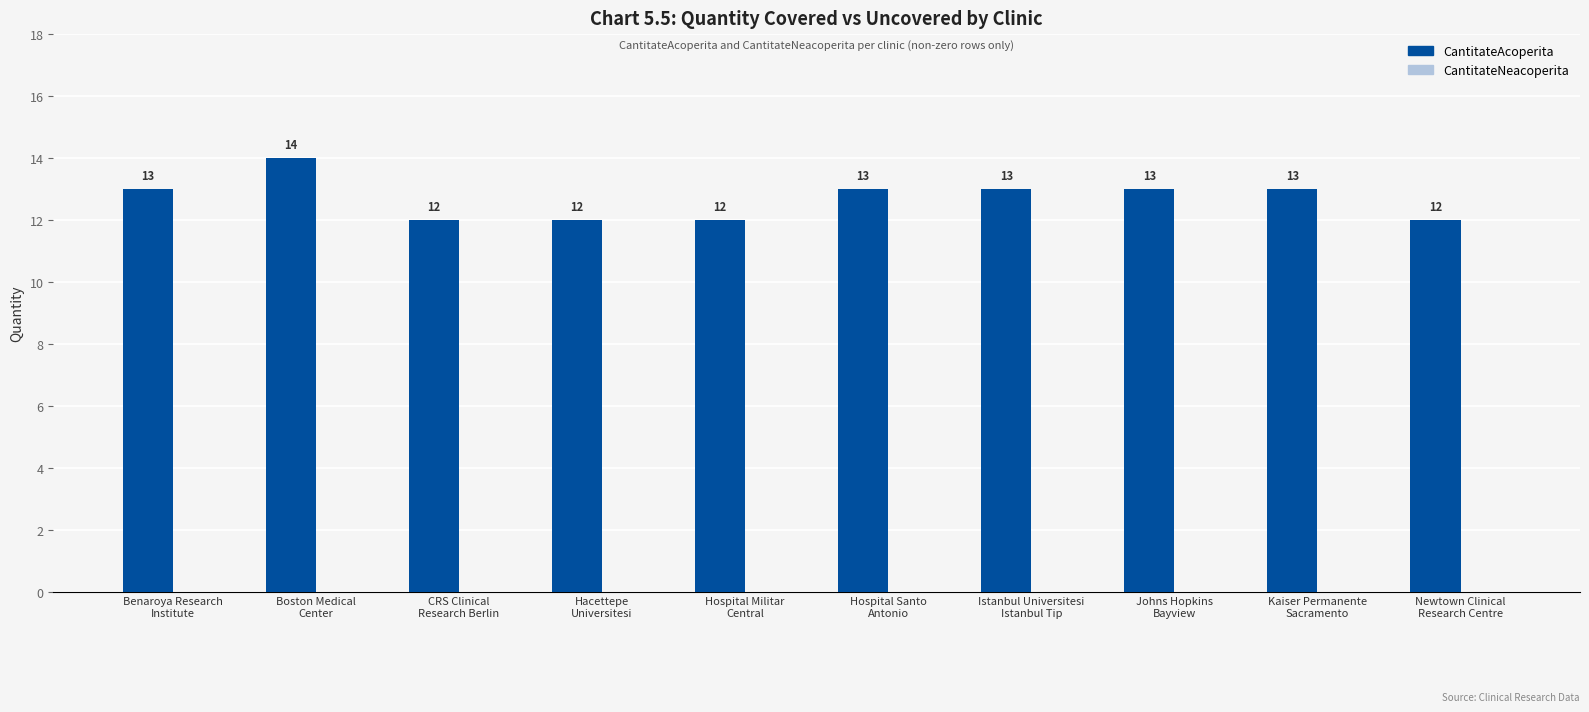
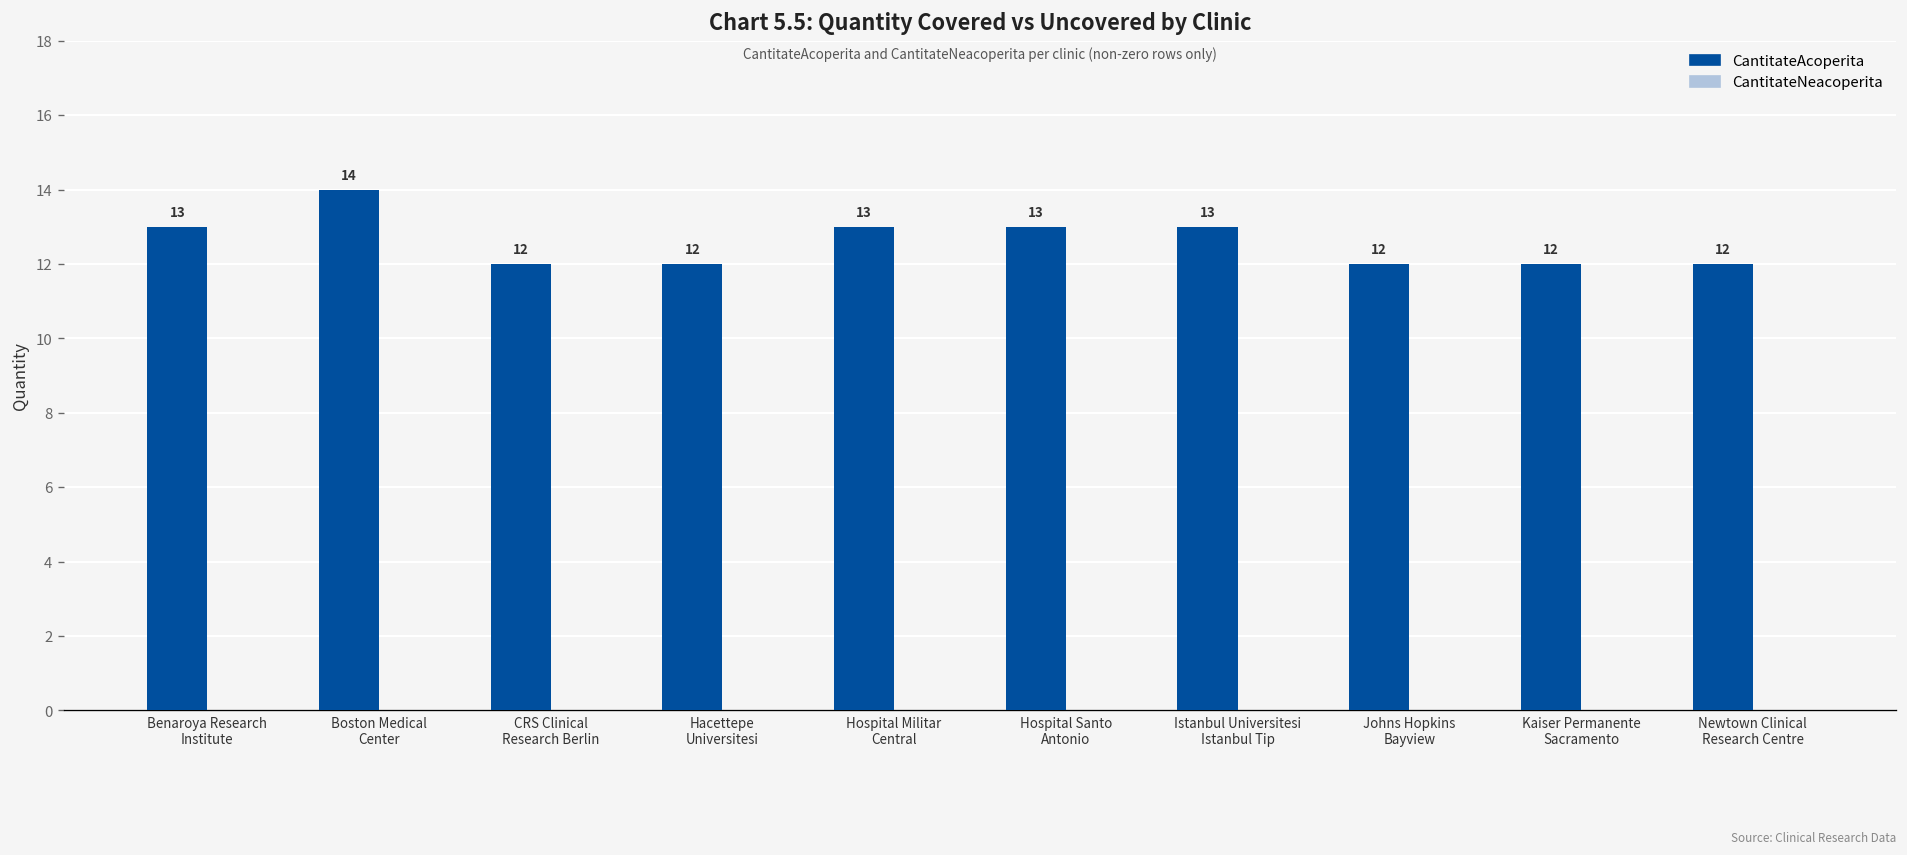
  {
    "CantitateAcoperita": {
      "Benaroya Research Institute": 13,
      "Boston Medical Center": 14,
      "CRS Clinical Research Berlin": 12,
      "Hacettepe Universitesi": 12,
-     "Hospital Militar Central": 12,
+     "Hospital Militar Central": 13,
      "Hospital Santo Antonio": 13,
      "Istanbul Universitesi Istanbul Tip": 13,
-     "Johns Hopkins Bayview": 13,
-     "Kaiser Permanente Sacramento": 13,
+     "Johns Hopkins Bayview": 12,
+     "Kaiser Permanente Sacramento": 12,
      "Newtown Clinical Research Centre": 12
    },
    "CantitateNeacoperita": {
      "Benaroya Research Institute": 0.0,
      "Boston Medical Center": 0.0,
      "CRS Clinical Research Berlin": 0.0,
      "Hacettepe Universitesi": 0.0,
      "Hospital Militar Central": 0.0,
      "Hospital Santo Antonio": 0.0,
      "Istanbul Universitesi Istanbul Tip": 0.0,
      "Johns Hopkins Bayview": 0.0,
      "Kaiser Permanente Sacramento": 0.0,
      "Newtown Clinical Research Centre": 0.0
    }
  }
